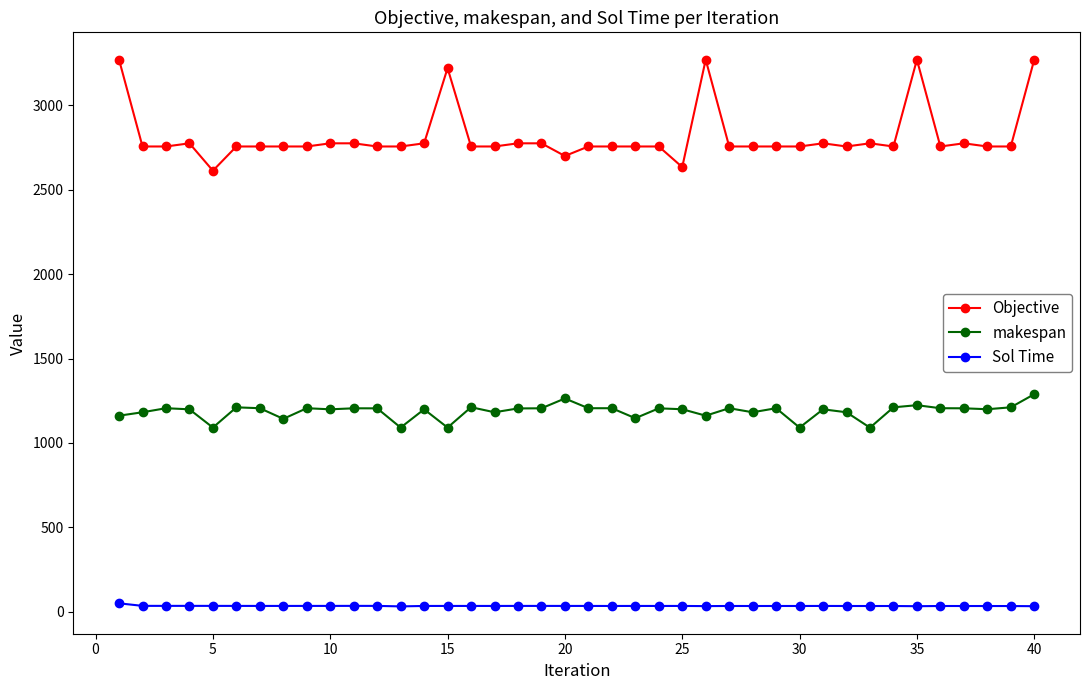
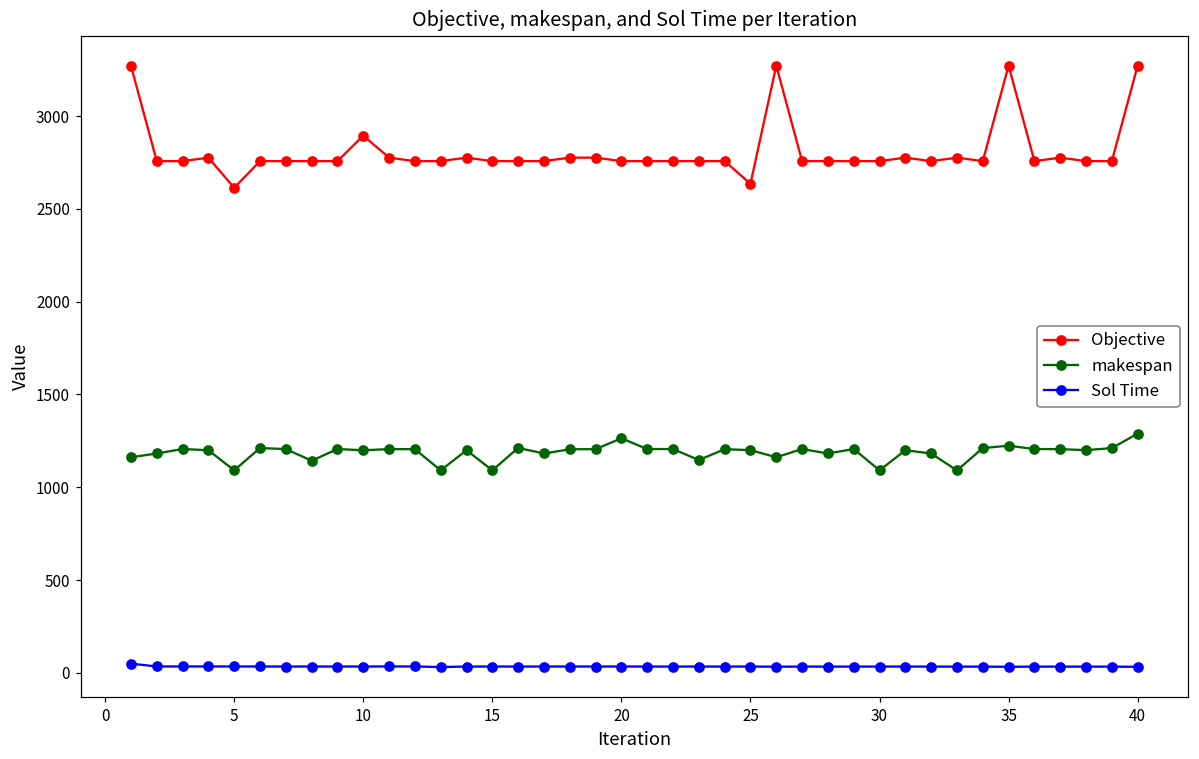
  {
    "Objective": {
      "5": 2610,
-     "10": 2780,
-     "15": 3220,
-     "20": 2700,
+     "10": 2890,
+     "15": 2760,
+     "20": 2760,
      "25": 2630,
      "30": 2760,
      "35": 3270,
      "40": 3270
    },
    "makespan": {
      "5": 1090,
      "10": 1200,
      "15": 1090,
      "20": 1260,
      "25": 1200,
      "30": 1090,
      "35": 1220,
      "40": 1290
    },
    "Sol Time": {
      "5": 30,
      "10": 30,
      "15": 30,
      "20": 30,
      "25": 30,
      "30": 30,
      "35": 30,
      "40": 30
    }
  }
